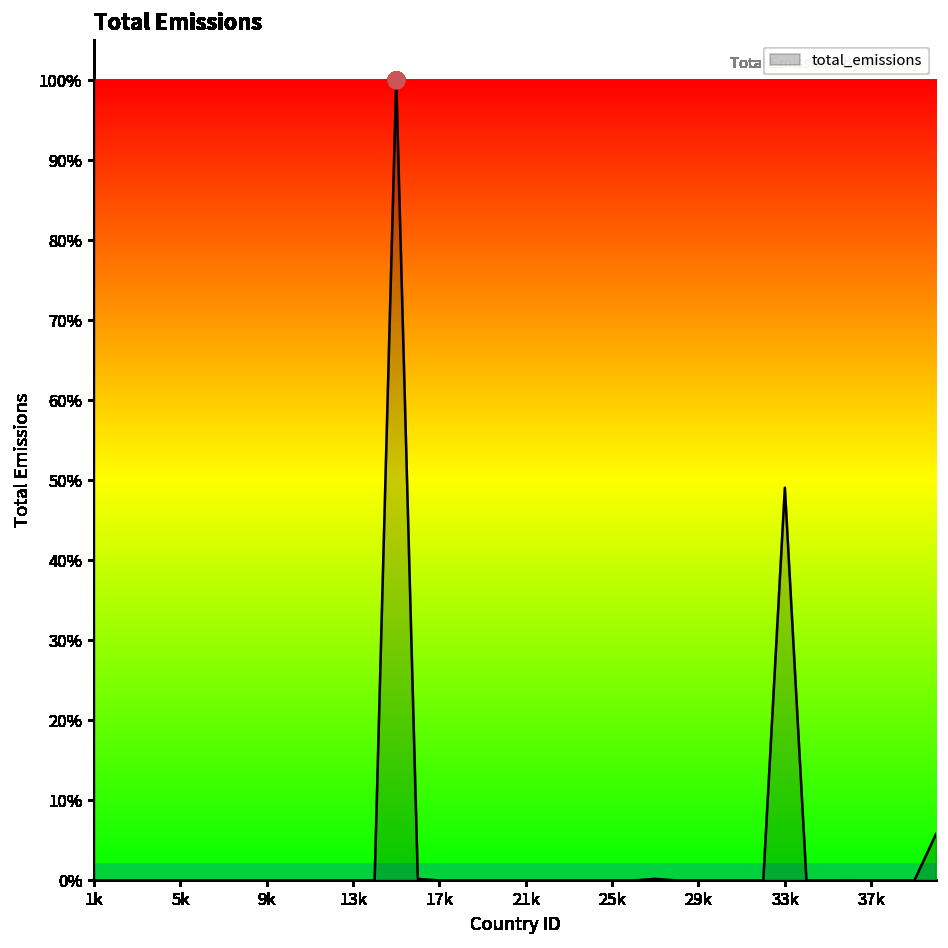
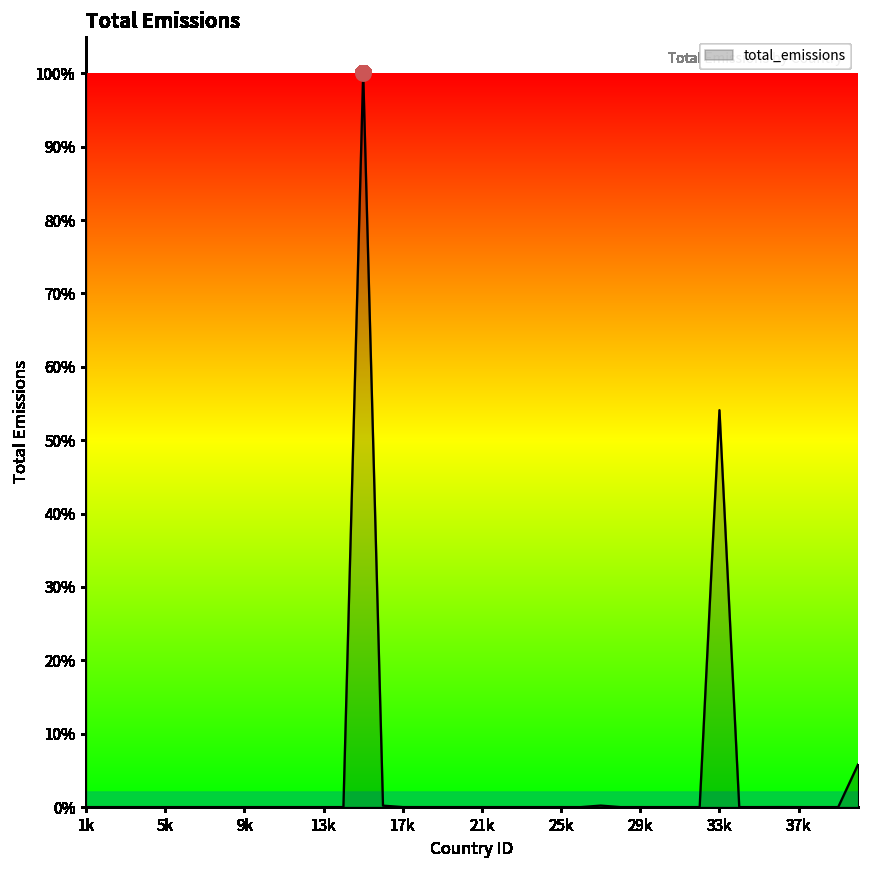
  {
    "total_emissions": {
-     "33k": "49%"
+     "33k": "54%"
    }
  }
